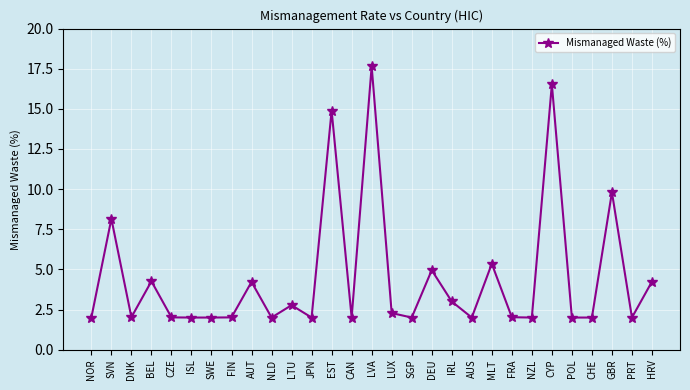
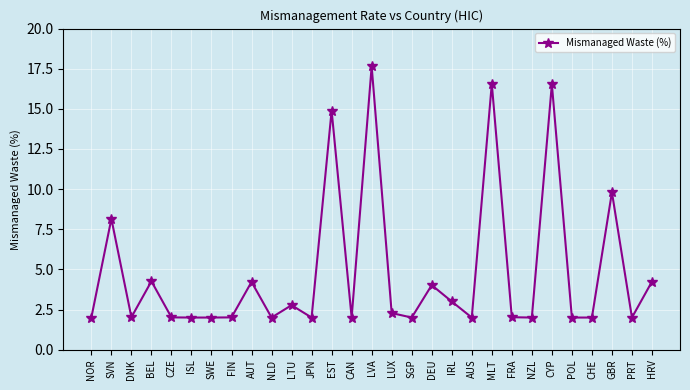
  {
    "NOR": 2.0,
    "SVN": 8.2,
    "DNK": 2.0,
    "BEL": 4.3,
    "CZE": 2.0,
    "ISL": 2.0,
    "SWE": 2.0,
    "FIN": 2.0,
    "AUT": 4.2,
    "NLD": 2.0,
    "LTU": 2.8,
    "JPN": 2.0,
    "EST": 14.9,
    "CAN": 2.0,
    "LVA": 17.7,
    "LUX": 2.3,
    "SGP": 2.0,
-   "DEU": 5.0,
+   "DEU": 4.0,
    "IRL": 3.0,
    "AUS": 2.0,
-   "MLT": 5.4,
+   "MLT": 16.6,
    "FRA": 2.0,
    "NZL": 2.0,
    "CYP": 16.5,
    "POL": 2.0,
    "CHE": 2.0,
    "GBR": 9.8,
    "PRT": 2.0,
    "HRV": 4.2
  }
